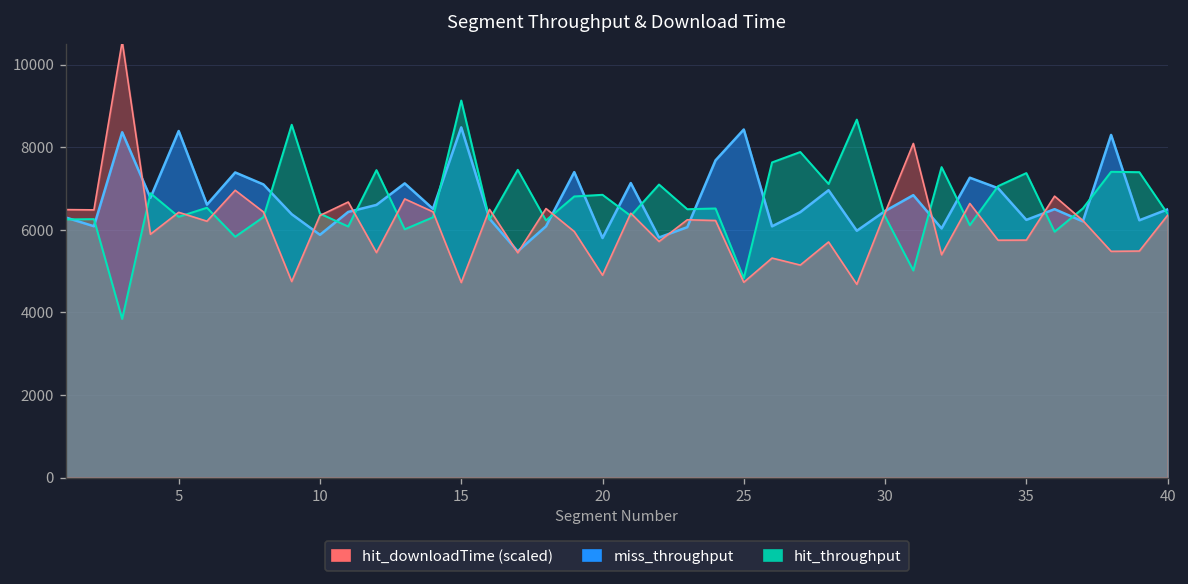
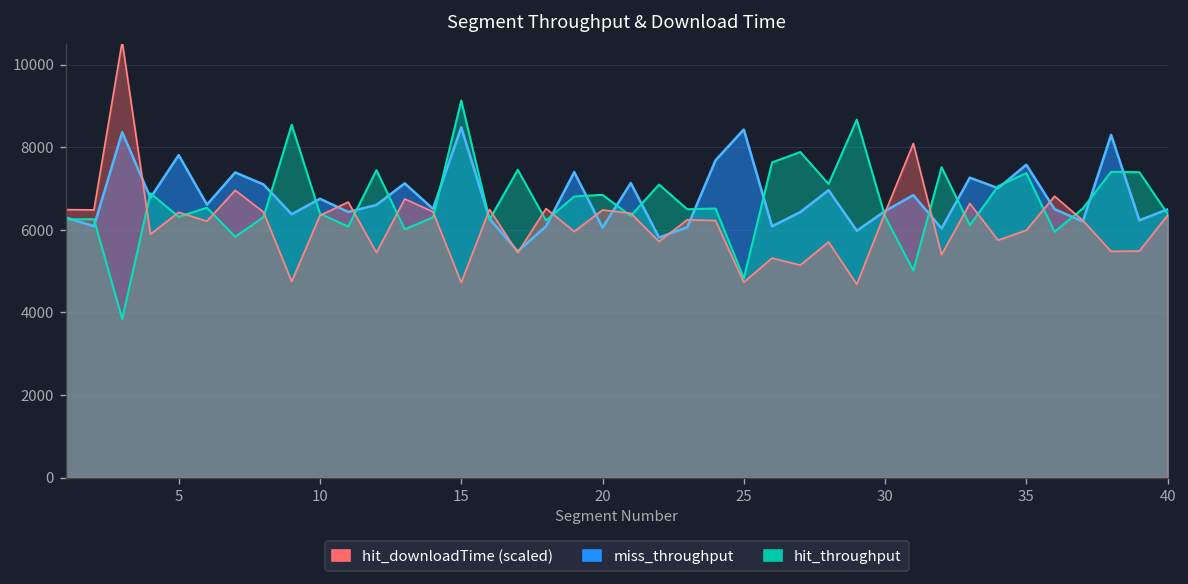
  {
    "miss_throughput": {
-     "5": 8400,
-     "10": 5900,
+     "5": 7800,
+     "10": 6800,
      "15": 8500,
-     "20": 5800,
+     "20": 6100,
      "25": 8400,
-     "35": 6200,
+     "35": 7600,
      "40": 6500
    },
    "hit_throughput": {
      "5": 6300,
      "15": 9100,
      "20": 6800,
      "25": 4800,
      "30": 6300,
      "35": 7400
    },
    "hit_downloadTime (scaled)": {
      "5": 6400,
      "15": 4700,
-     "20": 4900,
+     "20": 6500,
      "25": 4700,
-     "35": 5800
+     "35": 6000
    }
  }
